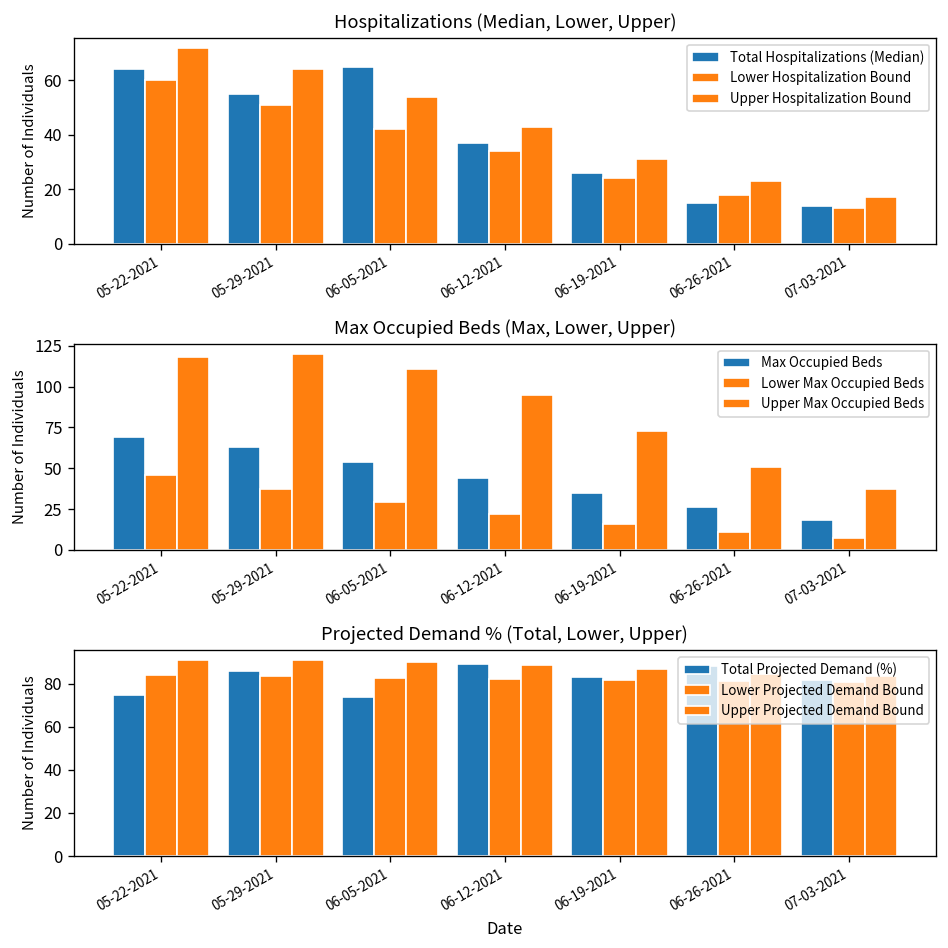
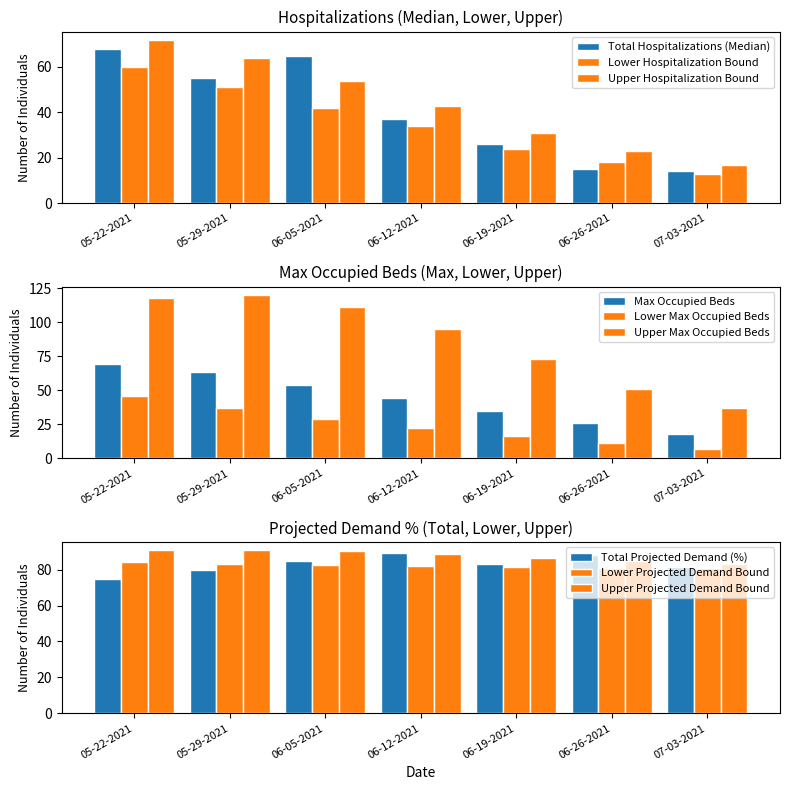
  {
    "Hospitalizations (Median, Lower, Upper)": {
      "Total Hospitalizations (Median)": {
-       "05-22-2021": 64,
+       "05-22-2021": 68,
        "05-29-2021": 55,
        "06-05-2021": 65,
        "06-12-2021": 37,
        "06-19-2021": 26,
        "06-26-2021": 15,
        "07-03-2021": 14
      }
    },
    "Max Occupied Beds (Max, Lower, Upper)": {
      "Max Occupied Beds": {
        "05-22-2021": 69,
        "05-29-2021": 63,
        "06-05-2021": 54,
        "06-12-2021": 44,
        "06-19-2021": 35,
        "06-26-2021": 26,
        "07-03-2021": 18
      }
    },
    "Projected Demand % (Total, Lower, Upper)": {
      "Total Projected Demand (%)": {
        "05-22-2021": 75,
-       "05-29-2021": 86,
-       "06-05-2021": 74,
+       "05-29-2021": 80,
+       "06-05-2021": 85,
        "06-12-2021": 89,
        "06-19-2021": 83
      }
    }
  }
